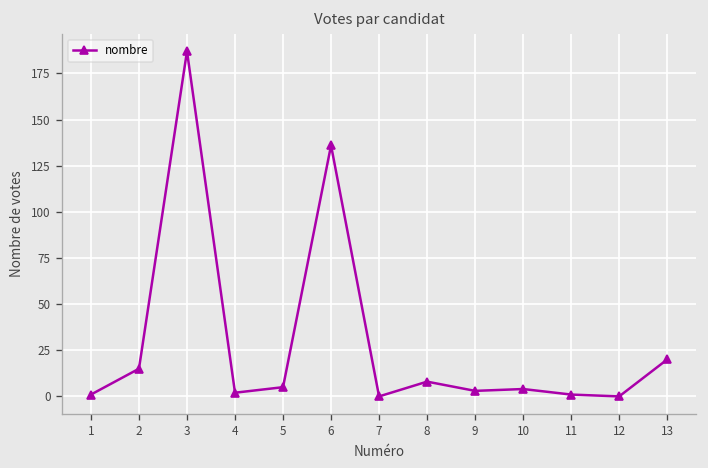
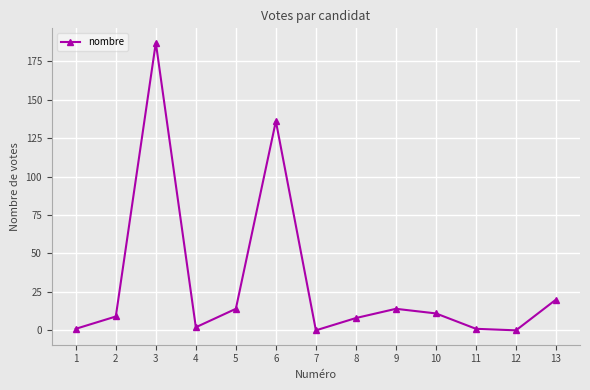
  {
    "1": 1,
-   "2": 15,
+   "2": 9,
    "3": 187,
    "4": 2,
-   "5": 5,
+   "5": 14,
    "6": 136,
    "7": 0,
    "8": 8,
-   "9": 3,
-   "10": 4,
+   "9": 14,
+   "10": 11,
    "11": 1,
    "12": 0,
    "13": 20
  }
